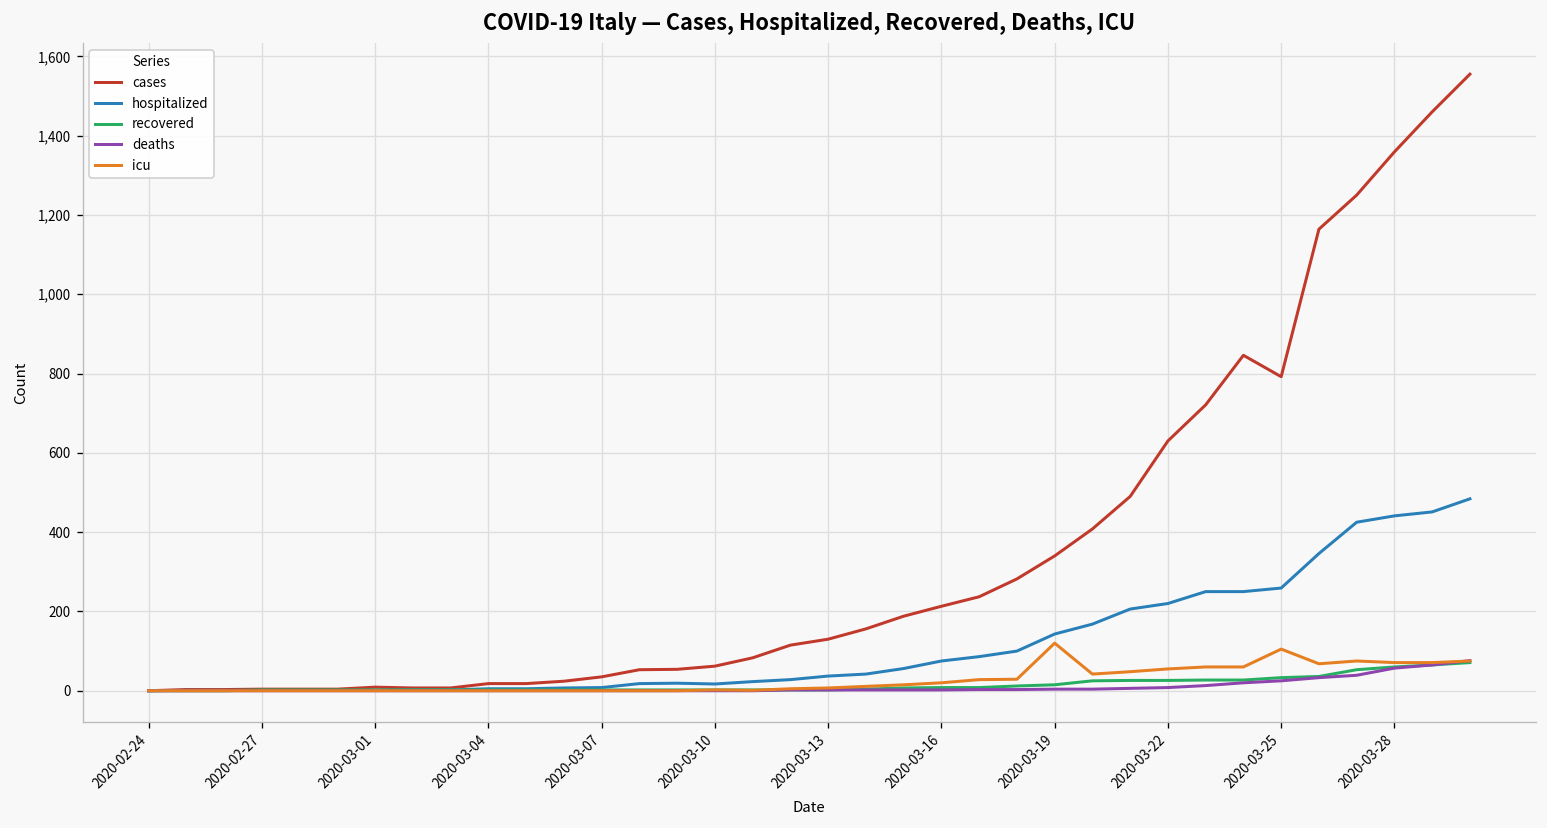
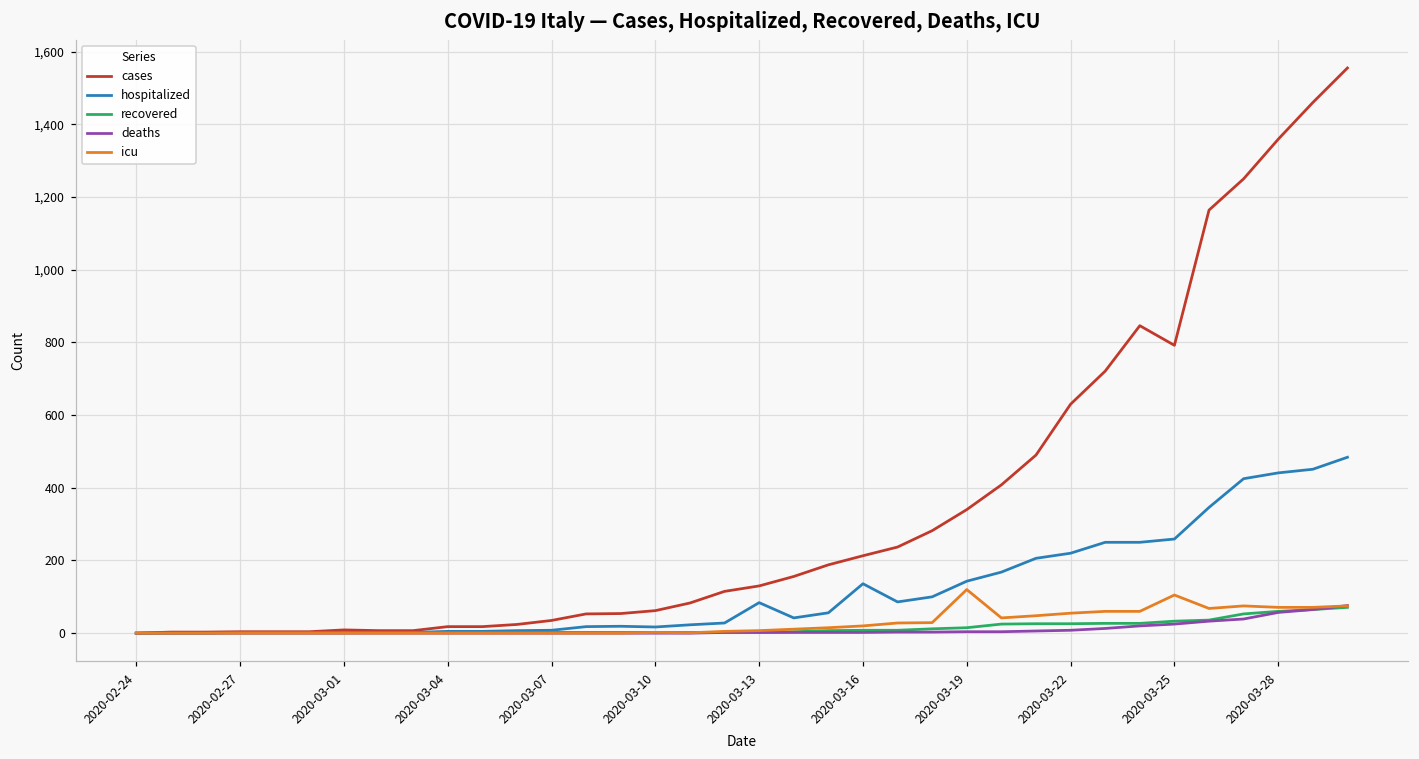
  {
    "cases": {
      "2020-03-04": "20",
      "2020-03-07": "40",
      "2020-03-10": "60",
      "2020-03-13": "130",
      "2020-03-16": "210",
      "2020-03-19": "340",
      "2020-03-22": "630",
      "2020-03-25": "790",
      "2020-03-28": "1,360"
    },
    "hospitalized": {
      "2020-03-10": "20",
-     "2020-03-13": "40",
-     "2020-03-16": "80",
+     "2020-03-13": "80",
+     "2020-03-16": "140",
      "2020-03-19": "140",
      "2020-03-22": "220",
      "2020-03-25": "260",
      "2020-03-28": "440"
    },
    "recovered": {
      "2020-03-19": "20",
      "2020-03-22": "30",
      "2020-03-25": "30"
    },
    "deaths": {
      "2020-03-19": "0",
      "2020-03-22": "10",
      "2020-03-25": "30"
    },
    "icu": {
      "2020-03-16": "20",
      "2020-03-19": "120",
      "2020-03-22": "60",
      "2020-03-25": "110",
      "2020-03-28": "70"
    }
  }
